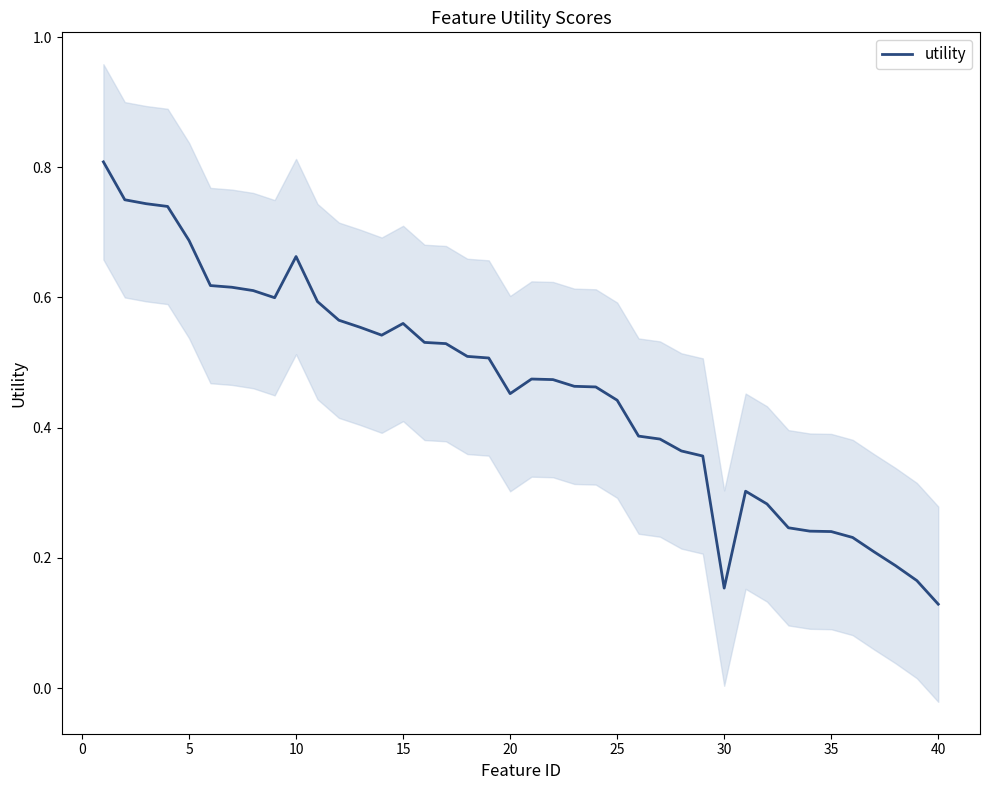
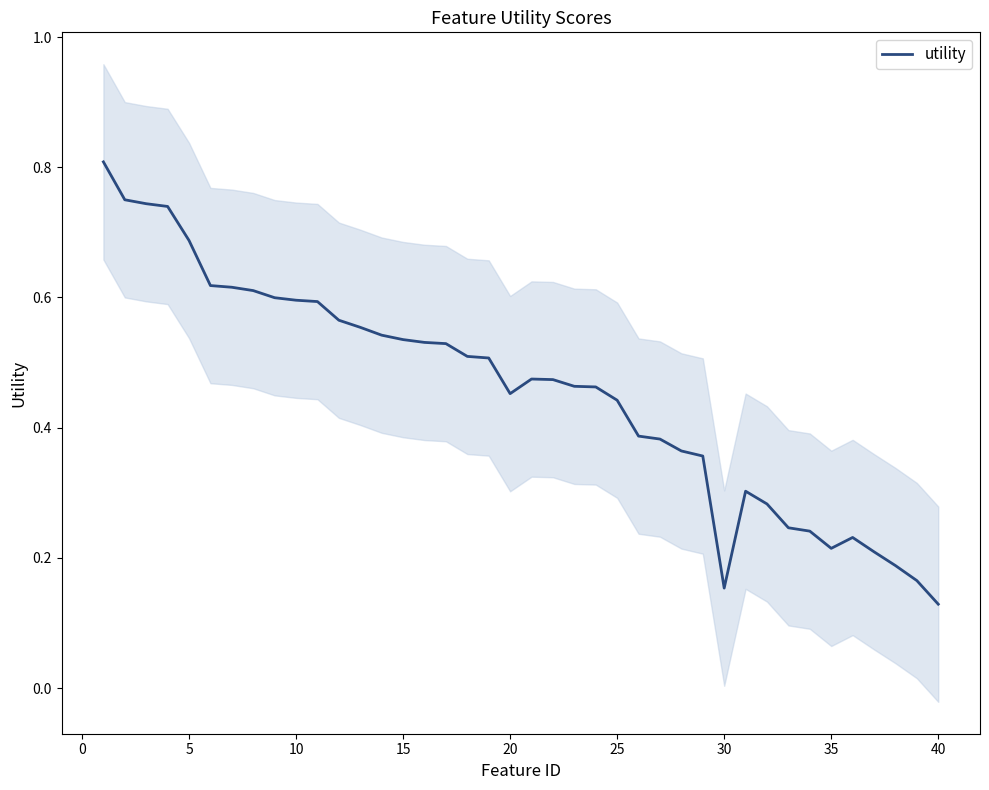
  {
    "utility": {
      "5": 0.69,
-     "10": 0.66,
-     "15": 0.56,
+     "10": 0.60,
+     "15": 0.54,
      "20": 0.45,
      "25": 0.44,
      "30": 0.15,
-     "35": 0.24,
+     "35": 0.21,
      "40": 0.13
    }
  }
